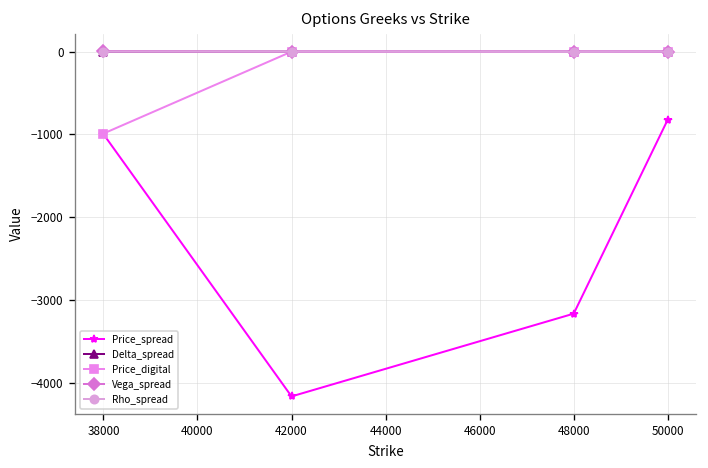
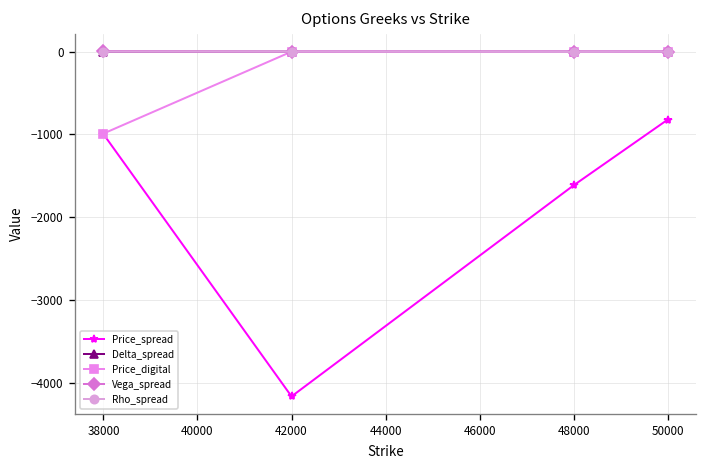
  {
    "Price_spread": {
      "42000": -4200,
-     "48000": -3200,
+     "48000": -1600,
      "50000": -800
    }
  }
